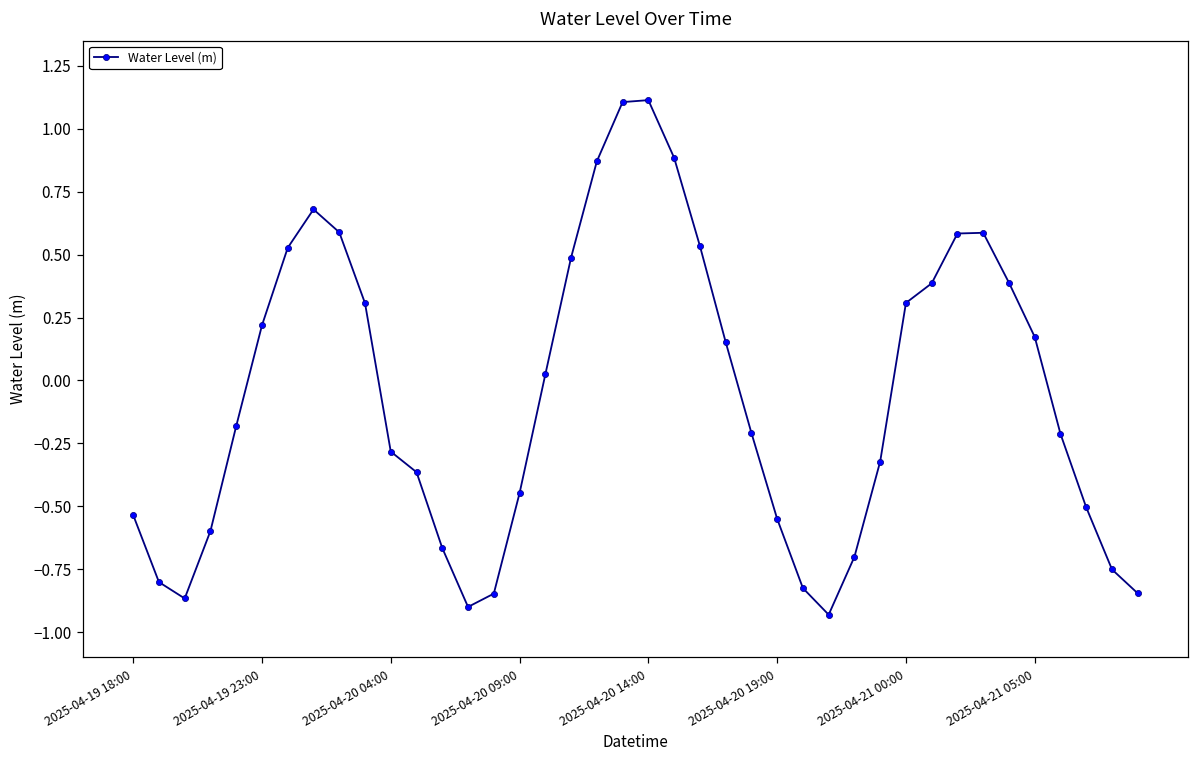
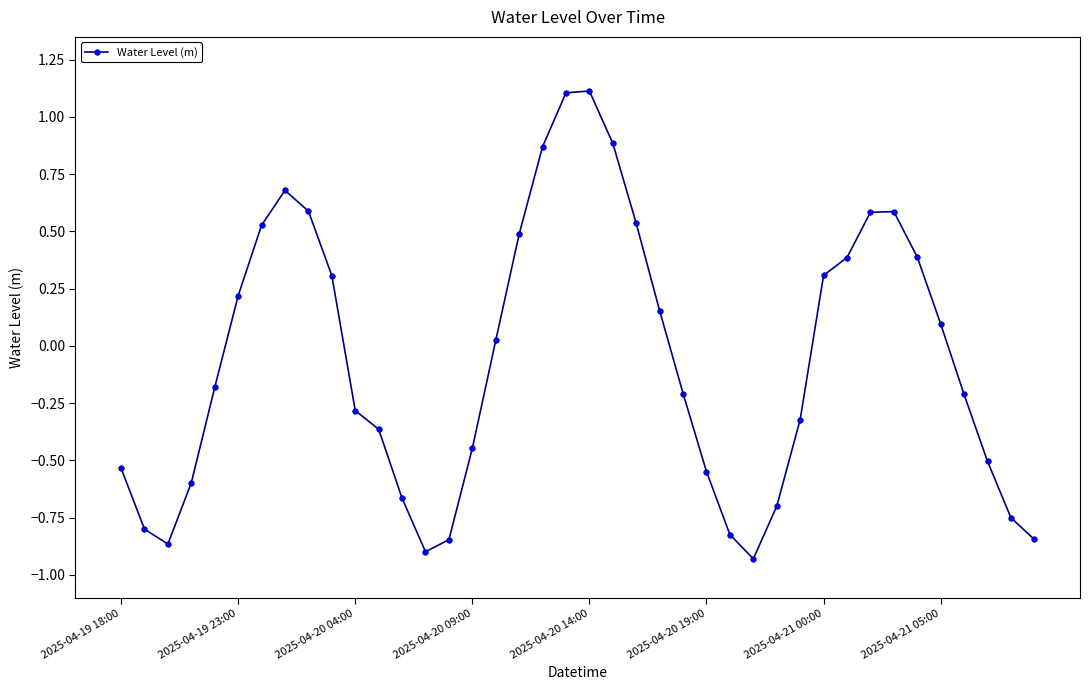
  {
    "2025-04-19 18:00": -0.53,
    "2025-04-19 23:00": 0.22,
    "2025-04-20 04:00": -0.28,
    "2025-04-20 09:00": -0.45,
    "2025-04-20 14:00": 1.11,
    "2025-04-20 19:00": -0.55,
    "2025-04-21 00:00": 0.31,
-   "2025-04-21 05:00": 0.17
+   "2025-04-21 05:00": 0.10
  }
